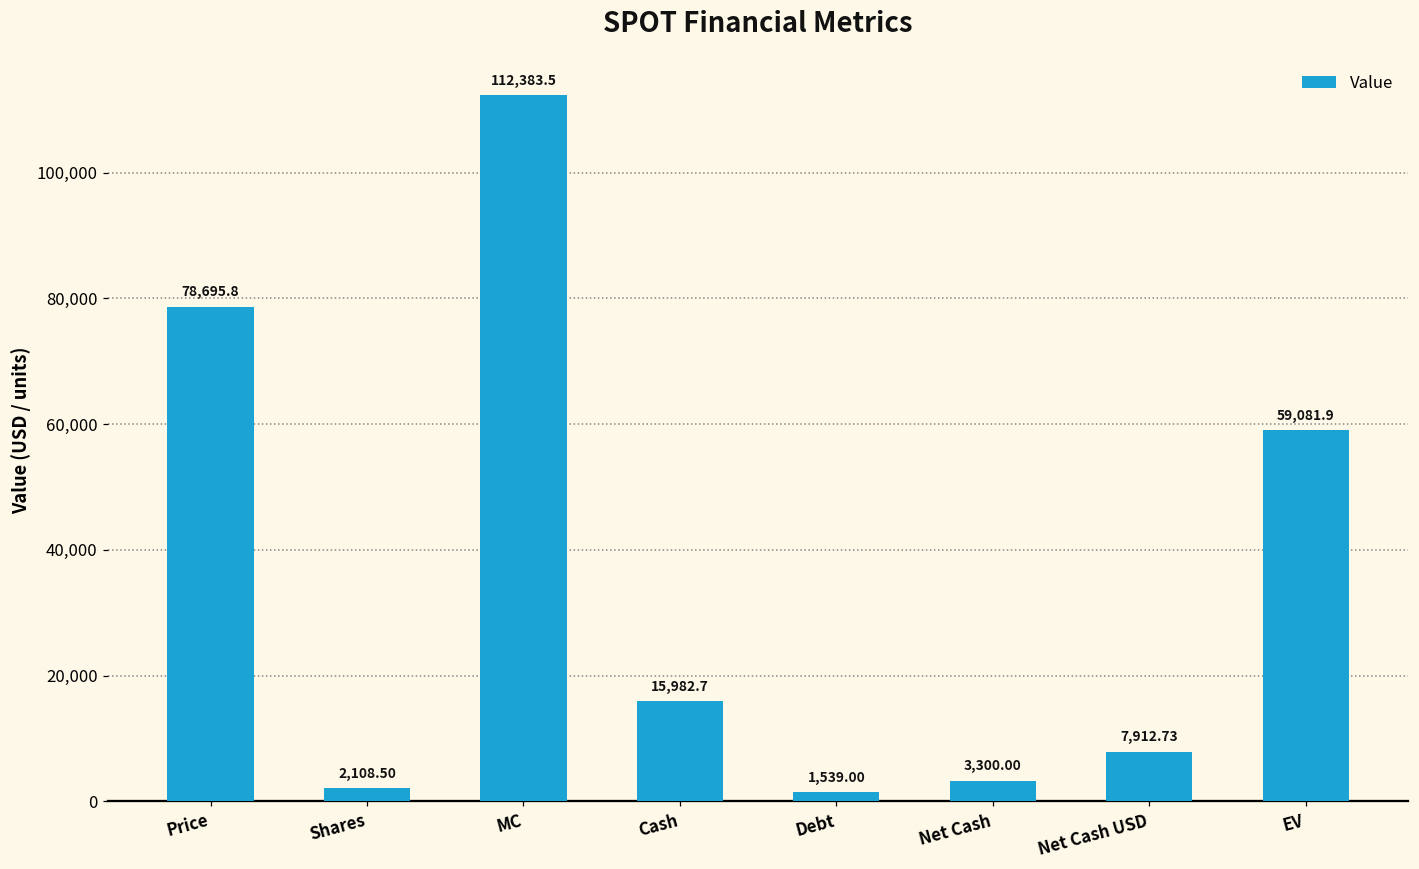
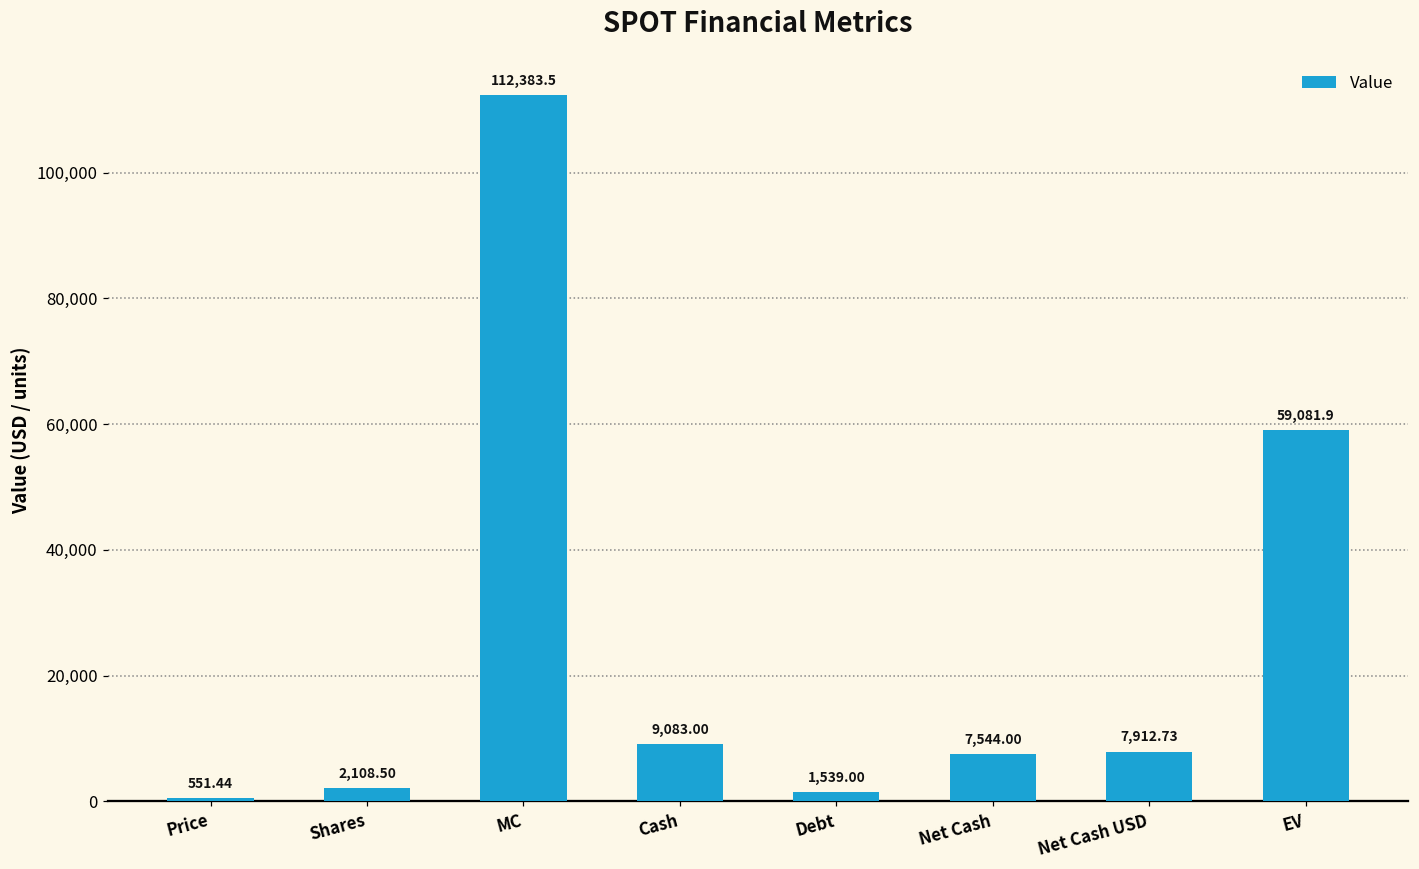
  {
-   "Price": "78,695.8",
+   "Price": "551.44",
    "Shares": "2,108.50",
    "MC": "112,383.5",
-   "Cash": "15,982.7",
+   "Cash": "9,083.00",
    "Debt": "1,539.00",
-   "Net Cash": "3,300.00",
+   "Net Cash": "7,544.00",
    "Net Cash USD": "7,912.73",
    "EV": "59,081.9"
  }
